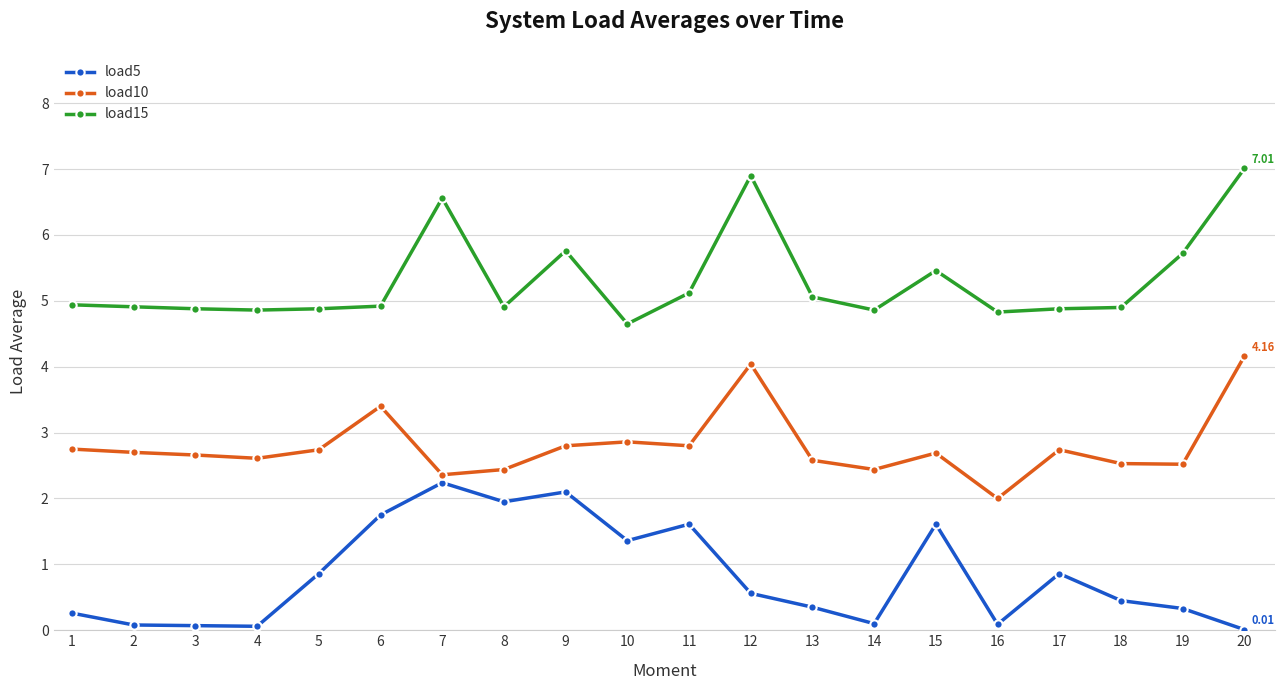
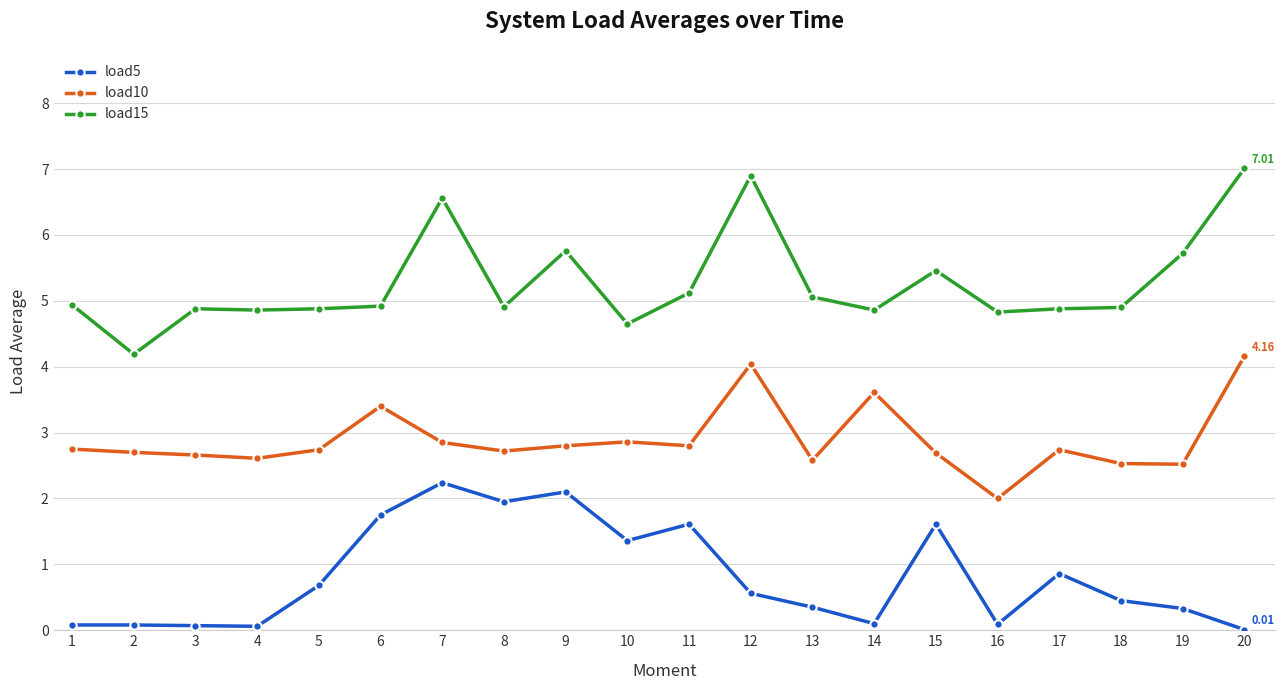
  {
    "load5": {
-     "1": 0.3,
+     "1": 0.1,
      "2": 0.1,
      "3": 0.1,
      "4": 0.1,
-     "5": 0.9,
+     "5": 0.7,
      "6": 1.8,
      "7": 2.2,
      "8": 2.0,
      "9": 2.1,
      "10": 1.4,
      "11": 1.6,
      "12": 0.6,
      "13": 0.4,
      "14": 0.1,
      "15": 1.6,
      "16": 0.1,
      "17": 0.9,
      "18": 0.5,
      "19": 0.3
    },
    "load10": {
      "1": 2.8,
      "2": 2.7,
      "3": 2.7,
      "4": 2.6,
      "5": 2.7,
      "6": 3.4,
-     "7": 2.4,
-     "8": 2.4,
+     "7": 2.9,
+     "8": 2.7,
      "9": 2.8,
      "10": 2.9,
      "11": 2.8,
      "12": 4.0,
      "13": 2.6,
-     "14": 2.4,
+     "14": 3.6,
      "15": 2.7,
      "16": 2.0,
      "17": 2.7,
      "18": 2.5,
      "19": 2.5
    },
    "load15": {
      "1": 4.9,
-     "2": 4.9,
+     "2": 4.2,
      "3": 4.9,
      "4": 4.9,
      "5": 4.9,
      "6": 4.9,
      "7": 6.6,
      "8": 4.9,
      "9": 5.8,
      "10": 4.7,
      "11": 5.1,
      "12": 6.9,
      "13": 5.1,
      "14": 4.9,
      "15": 5.5,
      "16": 4.8,
      "17": 4.9,
      "18": 4.9,
      "19": 5.7
    }
  }
